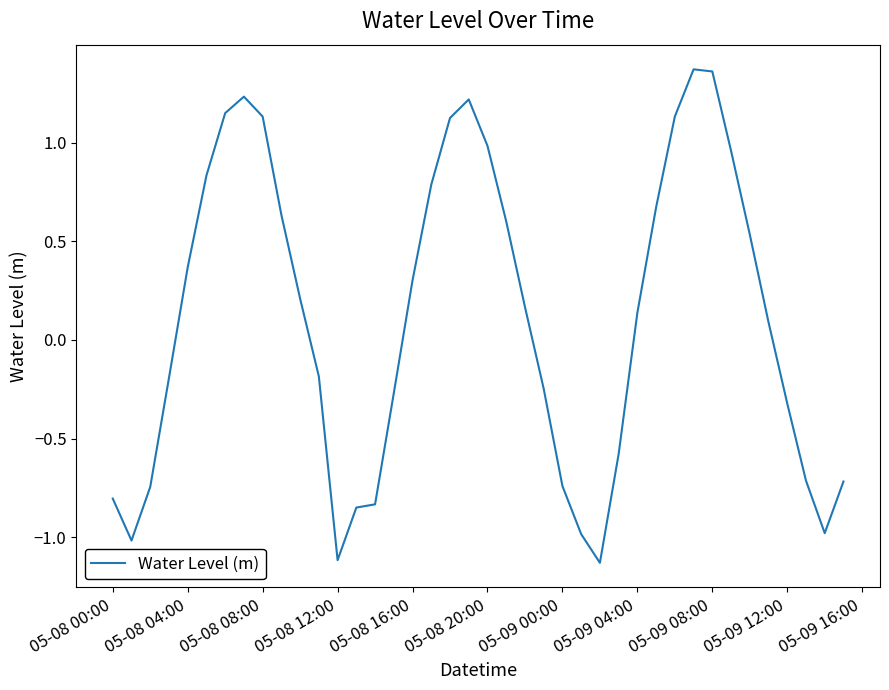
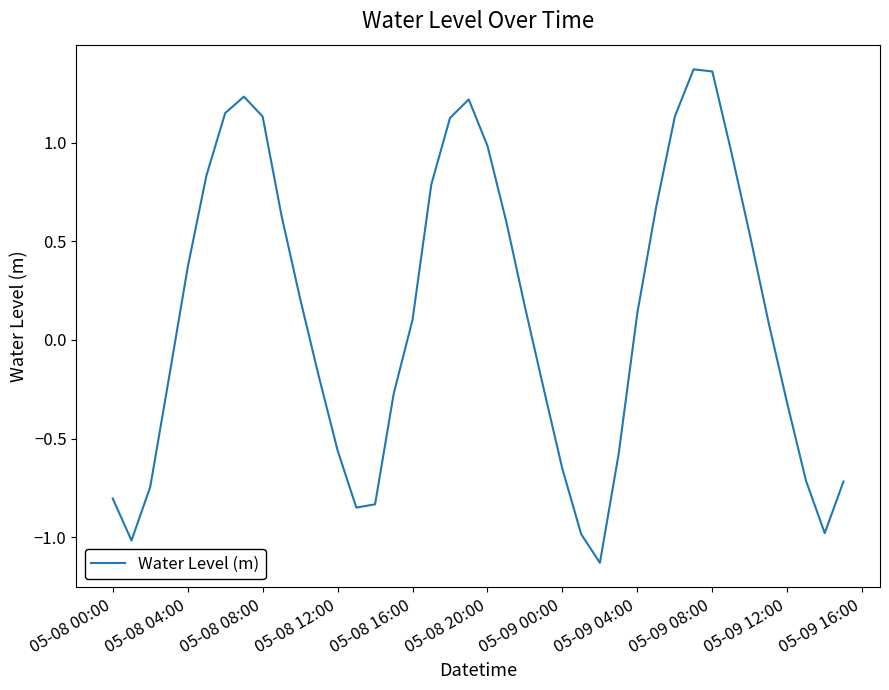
  {
    "05-08 00:00": -0.80,
    "05-08 04:00": 0.37,
    "05-08 08:00": 1.13,
-   "05-08 12:00": -1.12,
-   "05-08 16:00": 0.30,
+   "05-08 12:00": -0.56,
+   "05-08 16:00": 0.10,
    "05-08 20:00": 0.98,
-   "05-09 00:00": -0.74,
+   "05-09 00:00": -0.65,
    "05-09 04:00": 0.14,
    "05-09 08:00": 1.36,
    "05-09 12:00": -0.32
  }
